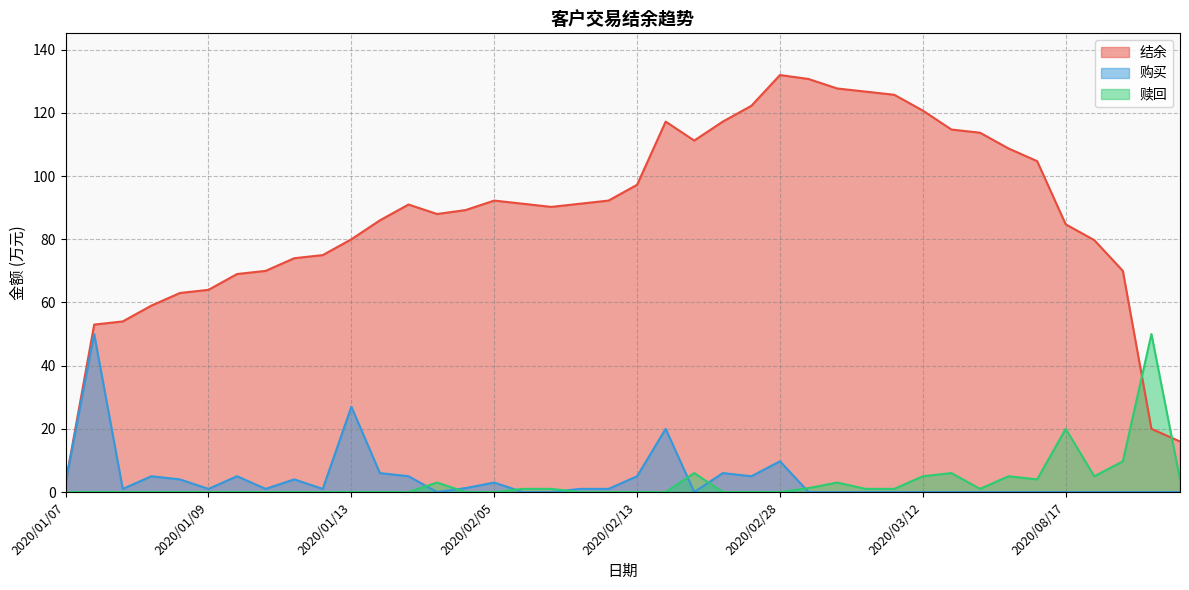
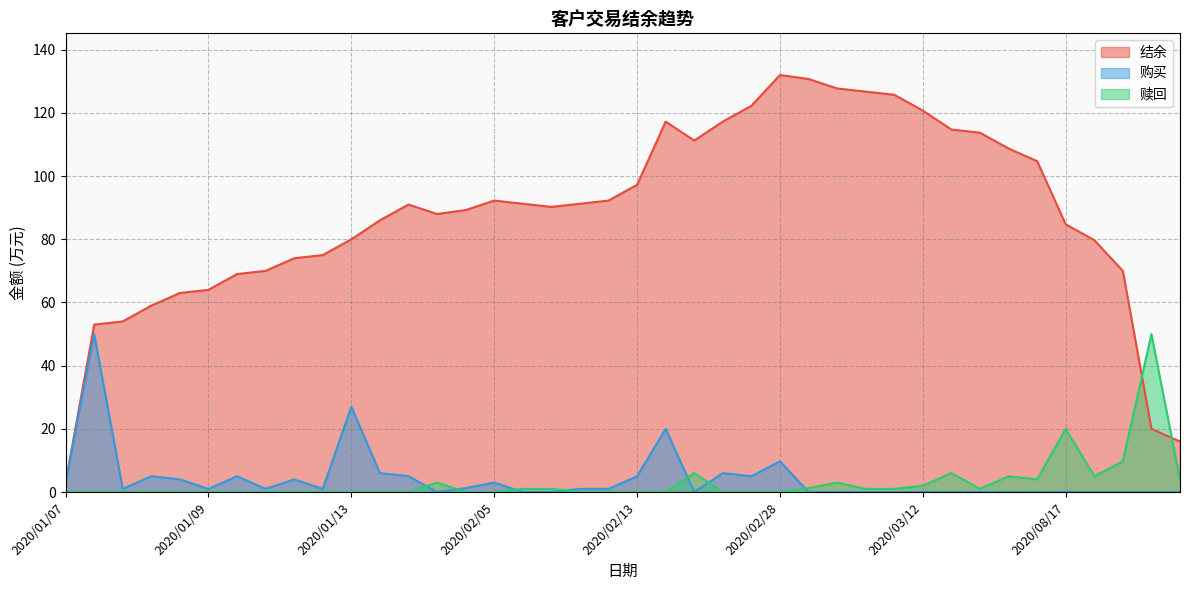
  {
    "结余": {
      "2020/01/13": 80,
      "2020/02/05": 92,
      "2020/02/13": 97,
      "2020/03/12": 121,
      "2020/08/17": 85
    },
    "购买": {
      "2020/01/13": 27,
      "2020/02/05": 3,
      "2020/02/13": 5,
      "2020/03/12": 0,
      "2020/08/17": 0
    },
    "赎回": {
      "2020/01/13": 0,
      "2020/02/05": 0,
      "2020/02/13": 0,
-     "2020/03/12": 5,
+     "2020/03/12": 2,
      "2020/08/17": 20
    }
  }
